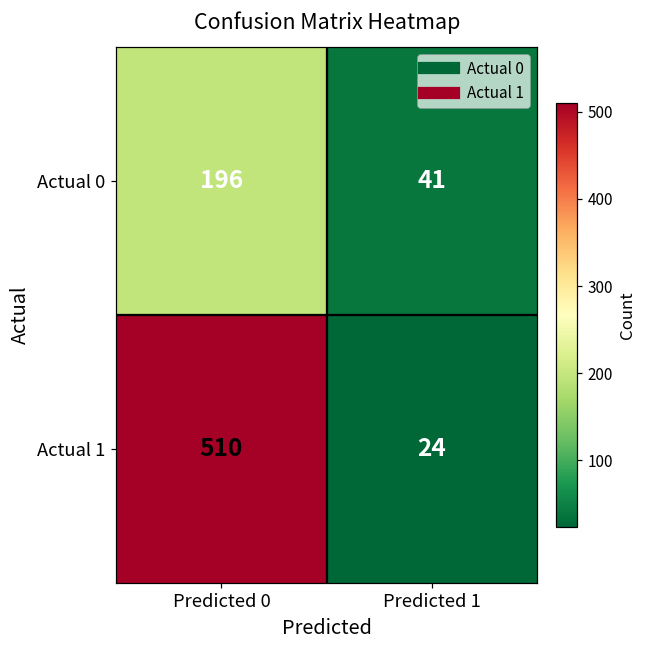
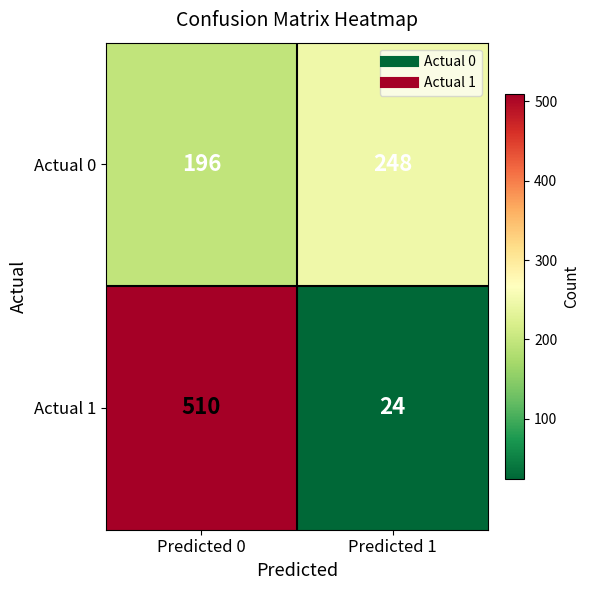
  {
    "Actual 0": {
      "Predicted 0": 196,
-     "Predicted 1": 41
+     "Predicted 1": 248
    },
    "Actual 1": {
      "Predicted 0": 510,
      "Predicted 1": 24
    }
  }
